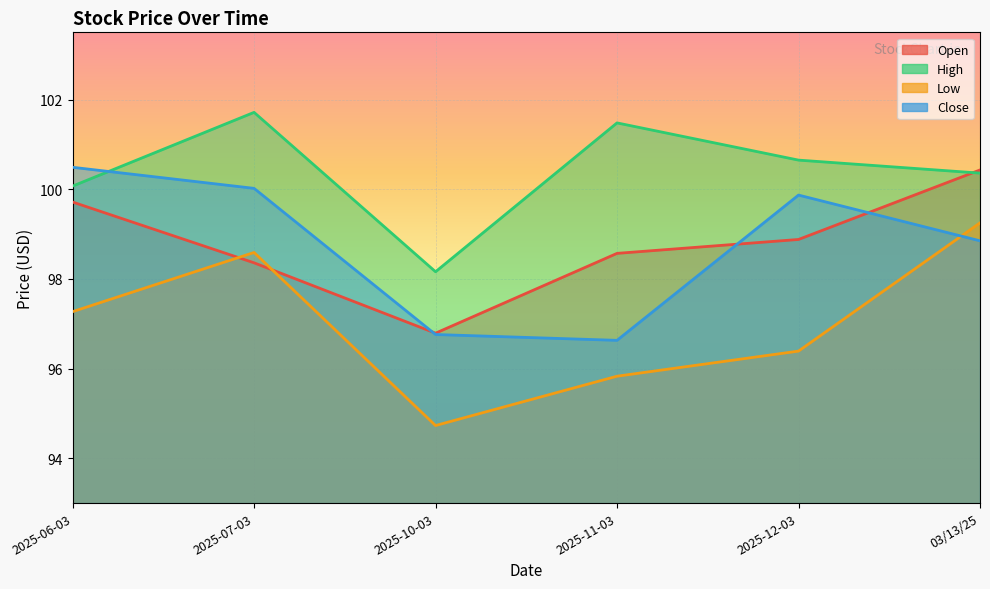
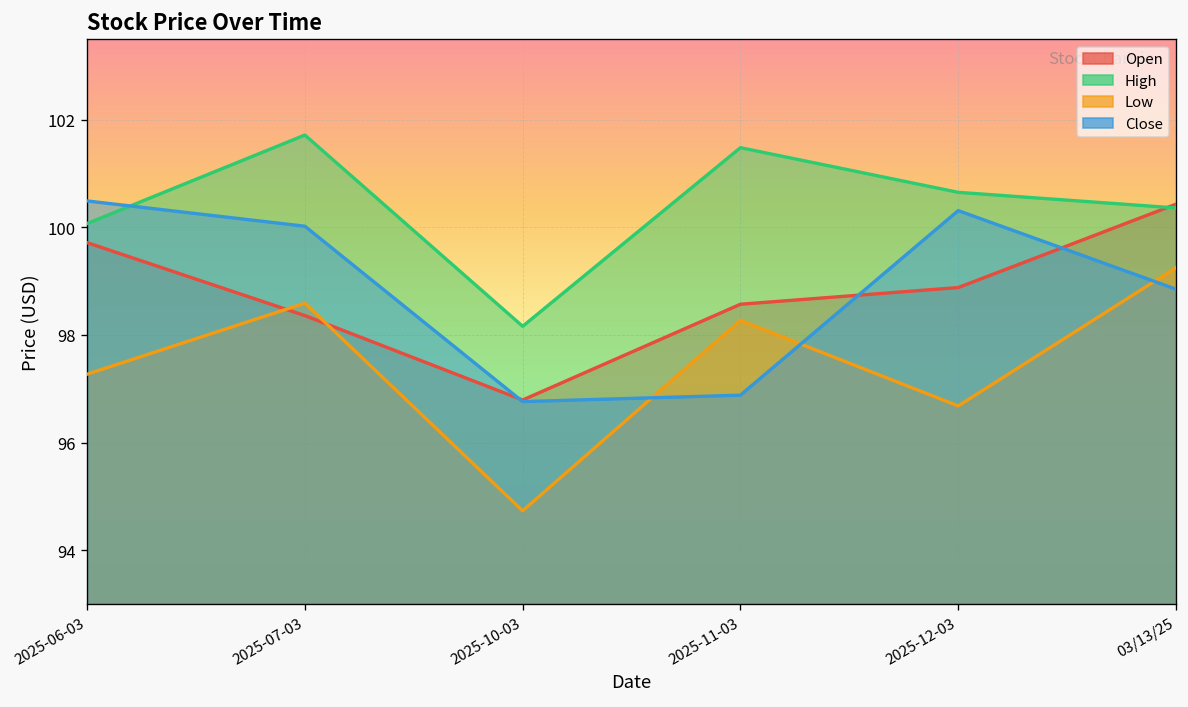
  {
    "Open": {
      "2025-06-03": 99.7,
      "2025-07-03": 98.4,
      "2025-11-03": 98.6,
      "2025-12-03": 98.9,
      "03/13/25": 100.4
    },
    "High": {
      "2025-06-03": 100.1,
      "2025-07-03": 101.7,
      "2025-10-03": 98.2,
      "2025-11-03": 101.5,
      "2025-12-03": 100.7,
      "03/13/25": 100.4
    },
    "Low": {
      "2025-06-03": 97.3,
      "2025-07-03": 98.6,
      "2025-10-03": 94.7,
-     "2025-11-03": 95.8,
-     "2025-12-03": 96.4,
+     "2025-11-03": 98.3,
+     "2025-12-03": 96.7,
      "03/13/25": 99.3
    },
    "Close": {
      "2025-06-03": 100.5,
      "2025-07-03": 100.0,
-     "2025-11-03": 96.6,
-     "2025-12-03": 99.9,
+     "2025-11-03": 96.9,
+     "2025-12-03": 100.3,
      "03/13/25": 98.9
    }
  }
